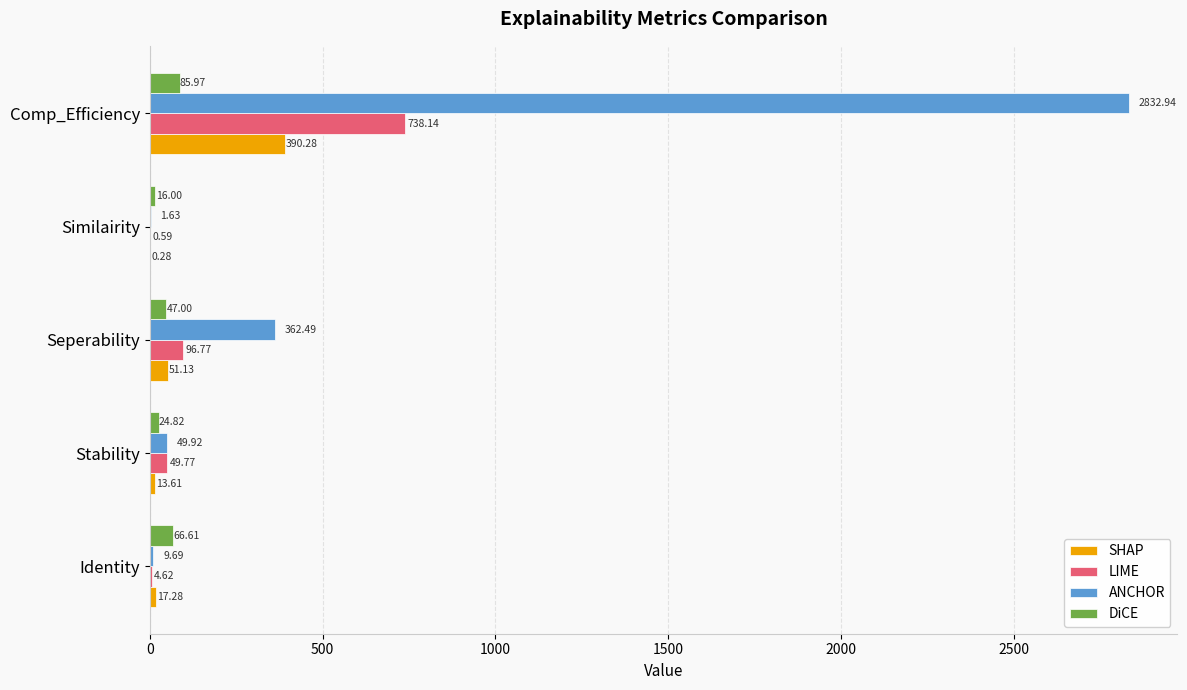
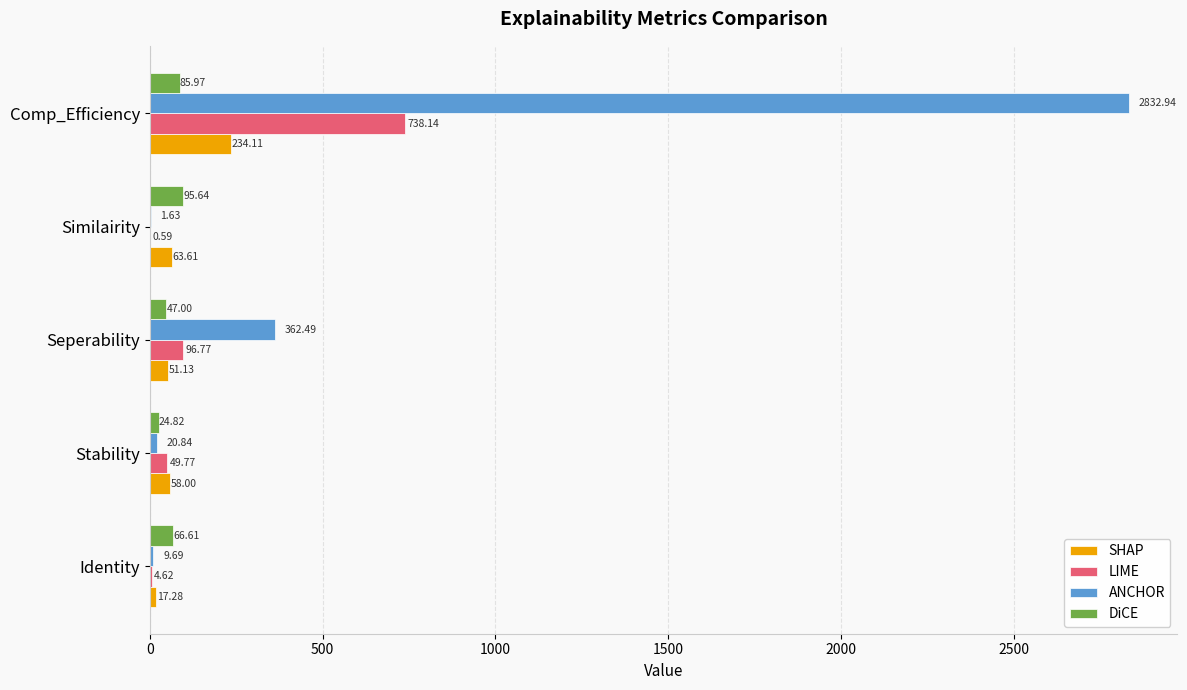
  {
    "SHAP": {
-     "Comp_Efficiency": 390.28,
-     "Similairity": 0.28,
+     "Comp_Efficiency": 234.11,
+     "Similairity": 63.61,
      "Seperability": 51.13,
-     "Stability": 13.61,
+     "Stability": 58.00,
      "Identity": 17.28
    },
    "LIME": {
      "Comp_Efficiency": 738.14,
      "Similairity": 0.59,
      "Seperability": 96.77,
      "Stability": 49.77,
      "Identity": 4.62
    },
    "ANCHOR": {
      "Comp_Efficiency": 2832.94,
      "Similairity": 1.63,
      "Seperability": 362.49,
-     "Stability": 49.92,
+     "Stability": 20.84,
      "Identity": 9.69
    },
    "DiCE": {
      "Comp_Efficiency": 85.97,
-     "Similairity": 16.00,
+     "Similairity": 95.64,
      "Seperability": 47.00,
      "Stability": 24.82,
      "Identity": 66.61
    }
  }
